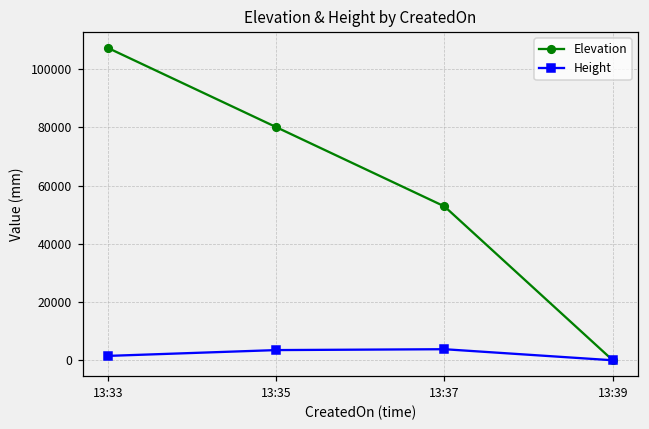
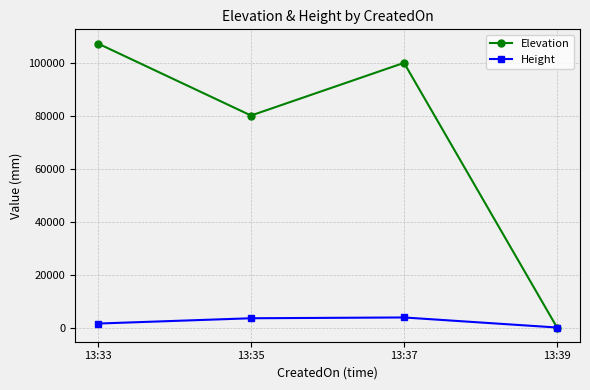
  {
    "Elevation": {
      "13:33": 107000,
      "13:35": 80000,
-     "13:37": 53000
+     "13:37": 100000
    },
    "Height": {
      "13:33": 2000,
      "13:35": 4000,
      "13:37": 4000
    }
  }
